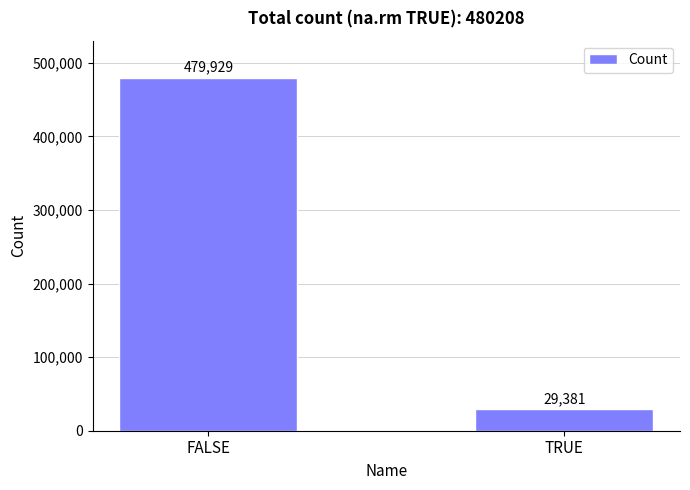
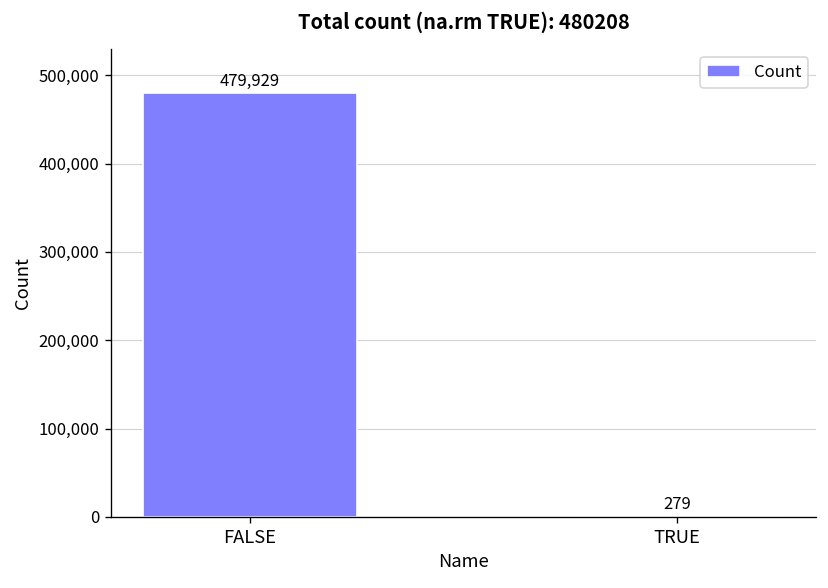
  {
    "FALSE": "479,929",
-   "TRUE": "29,381"
+   "TRUE": "279"
  }
